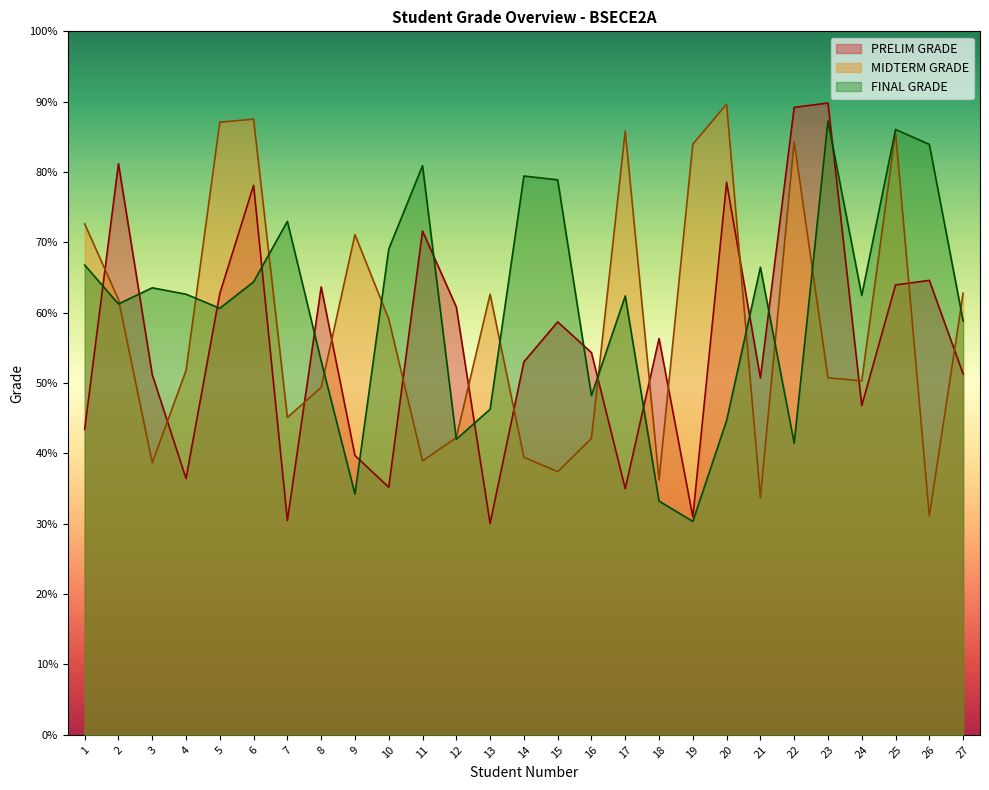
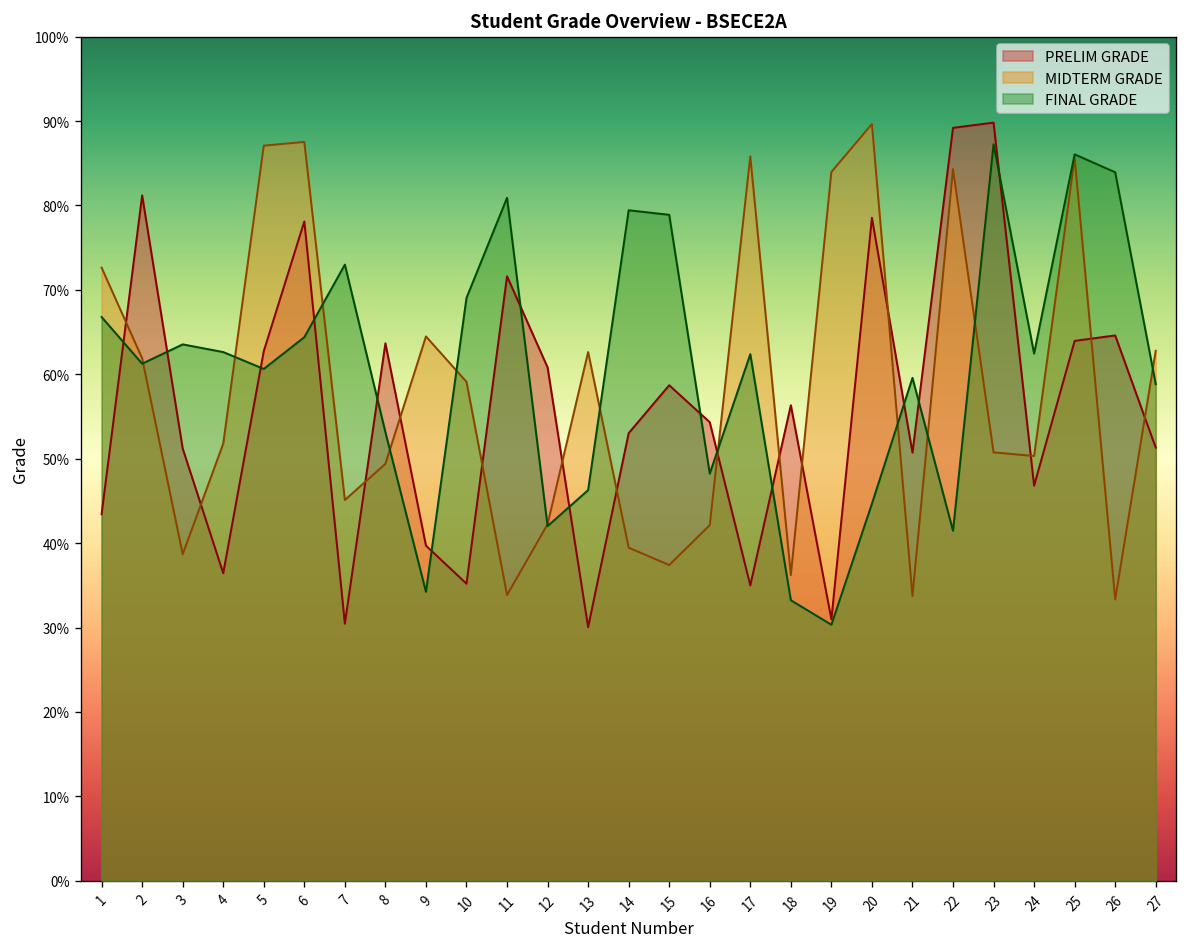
  {
    "PRELIM GRADE": {
      "1": "43%",
      "2": "81%",
      "3": "51%",
      "4": "36%",
      "5": "63%",
      "6": "78%",
      "7": "30%",
      "8": "64%",
      "9": "40%",
      "10": "35%",
      "11": "72%",
      "12": "61%",
      "13": "30%",
      "14": "53%",
      "15": "59%",
      "16": "54%",
      "17": "35%",
      "18": "56%",
      "19": "31%",
      "20": "79%",
      "21": "51%",
      "22": "89%",
      "23": "90%",
      "24": "47%",
      "25": "64%",
      "26": "65%",
      "27": "51%"
    },
    "MIDTERM GRADE": {
      "1": "73%",
      "2": "62%",
      "3": "39%",
      "4": "52%",
      "5": "87%",
      "6": "88%",
      "7": "45%",
      "8": "49%",
-     "9": "71%",
+     "9": "64%",
      "10": "59%",
-     "11": "39%",
+     "11": "34%",
      "13": "63%",
      "14": "39%",
      "15": "37%",
      "16": "42%",
      "17": "86%",
      "18": "36%",
      "19": "84%",
      "20": "90%",
      "21": "34%",
      "22": "84%",
      "23": "51%",
      "24": "50%",
      "25": "86%",
-     "26": "31%",
+     "26": "33%",
      "27": "63%"
    },
    "FINAL GRADE": {
      "1": "67%",
      "2": "61%",
      "3": "64%",
      "4": "63%",
      "5": "61%",
      "6": "64%",
      "7": "73%",
      "8": "53%",
      "9": "34%",
      "10": "69%",
      "11": "81%",
      "13": "46%",
      "14": "79%",
      "15": "79%",
      "16": "48%",
      "17": "62%",
      "18": "33%",
      "19": "30%",
      "20": "45%",
-     "21": "66%",
+     "21": "60%",
      "22": "41%",
      "23": "87%",
      "24": "62%",
      "25": "86%",
      "26": "84%",
      "27": "59%"
    }
  }
